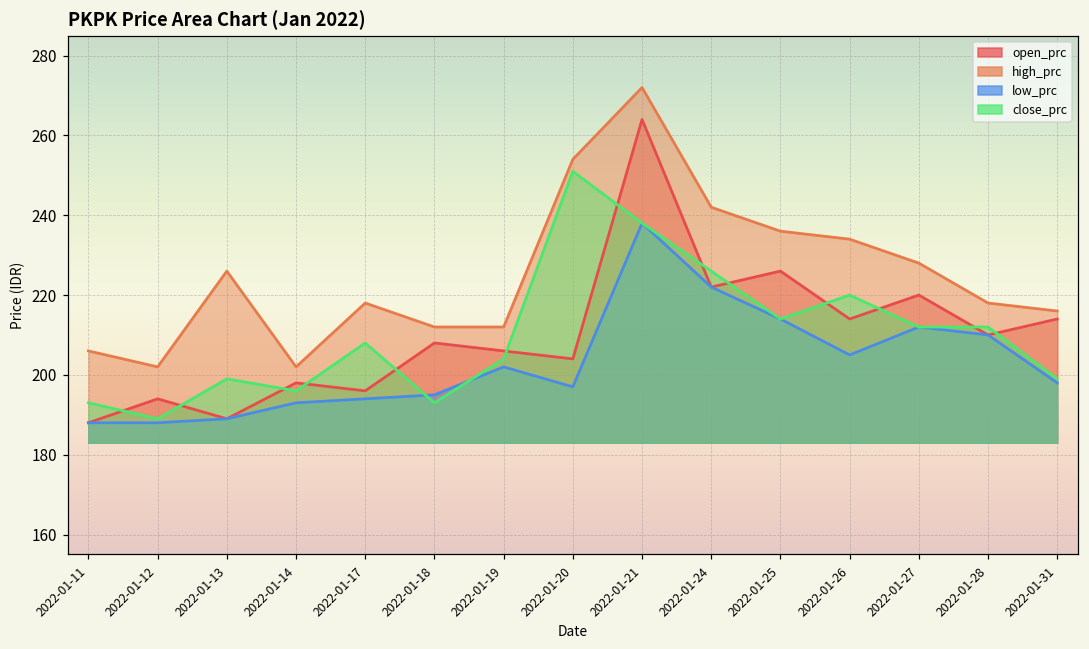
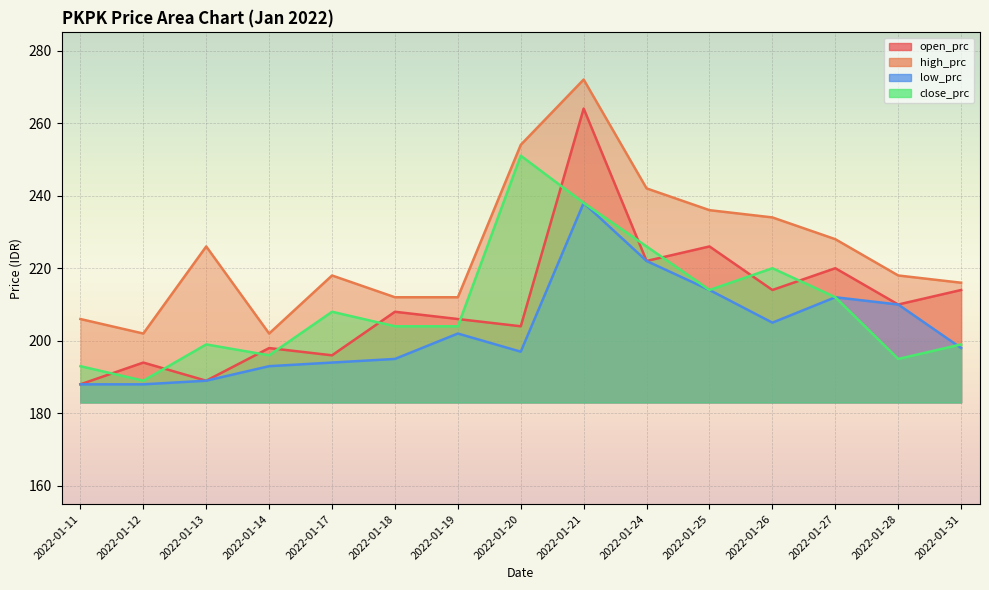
  {
    "low_prc": {
      "2022-01-12": 188,
      "2022-01-14": 193,
      "2022-01-17": 194,
      "2022-01-18": 195,
      "2022-01-19": 202,
      "2022-01-20": 197,
      "2022-01-26": 205,
      "2022-01-31": 198
    },
    "close_prc": {
      "2022-01-11": 193,
      "2022-01-12": 189,
      "2022-01-13": 199,
      "2022-01-14": 196,
      "2022-01-17": 208,
-     "2022-01-18": 193,
+     "2022-01-18": 204,
      "2022-01-19": 204,
      "2022-01-20": 251,
      "2022-01-24": 226,
      "2022-01-26": 220,
-     "2022-01-28": 212,
+     "2022-01-28": 195,
      "2022-01-31": 199
    }
  }
